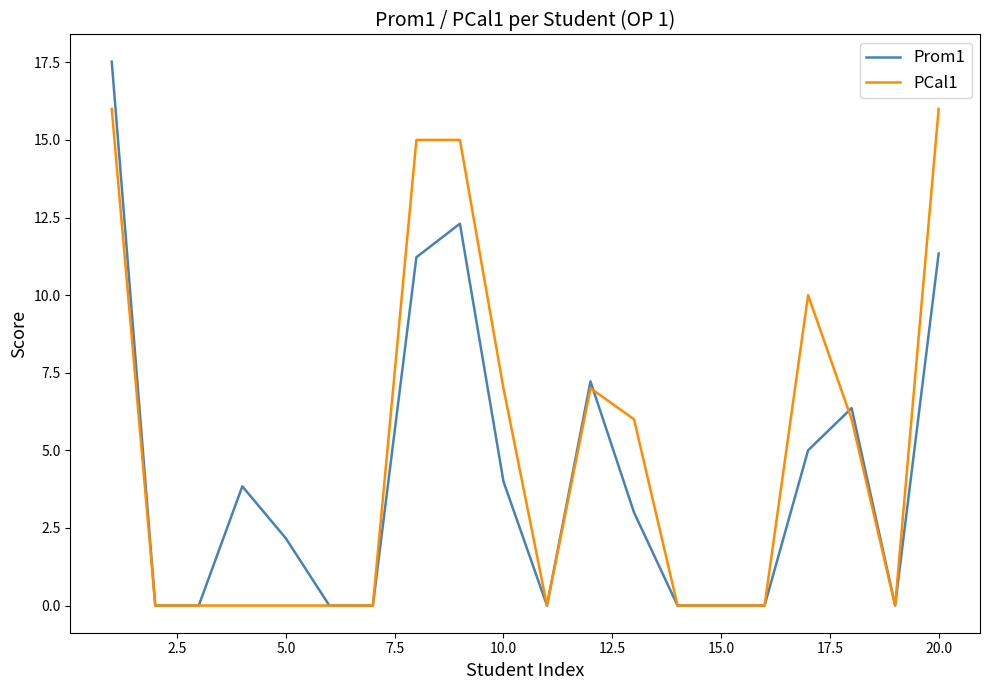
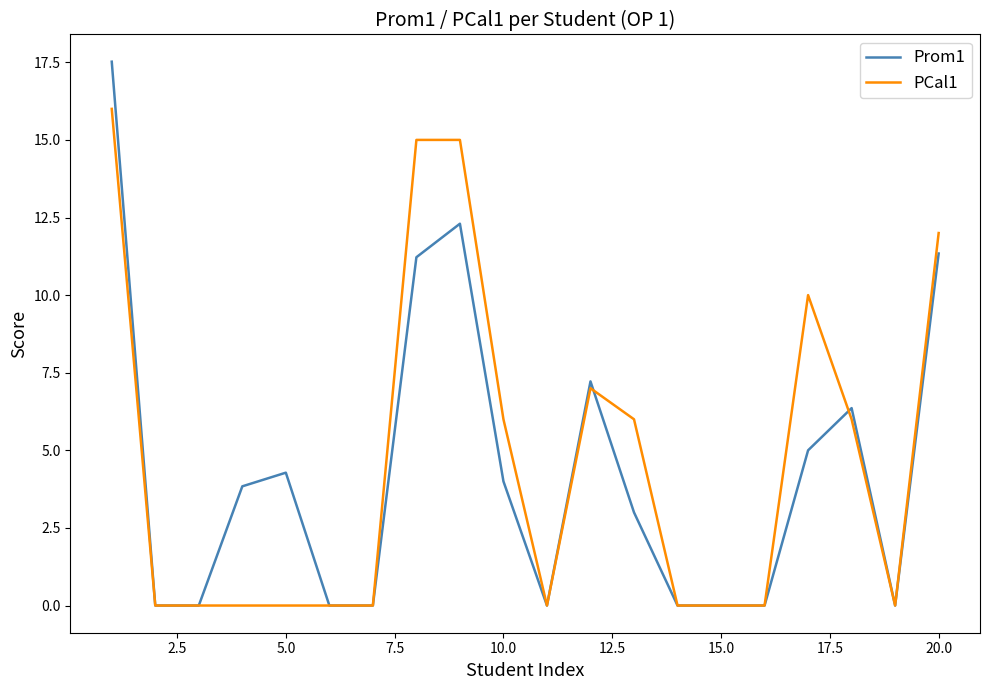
  {
    "Prom1": {
-     "5.0": 2.2,
+     "5.0": 4.3,
      "10.0": 4.0,
      "20.0": 11.3
    },
    "PCal1": {
      "5.0": 0,
-     "10.0": 7,
-     "20.0": 16
+     "10.0": 6,
+     "20.0": 12
    }
  }
